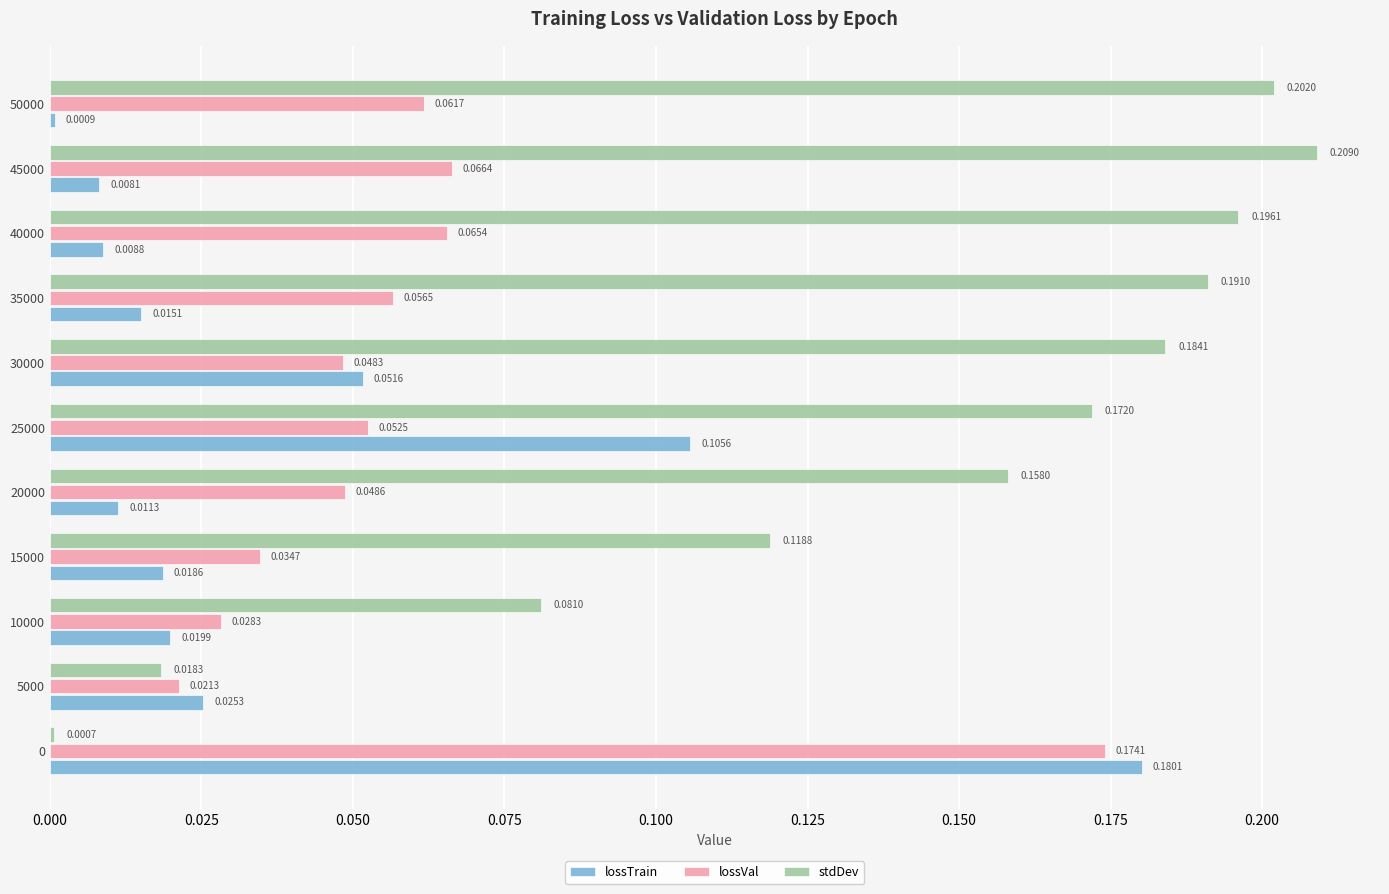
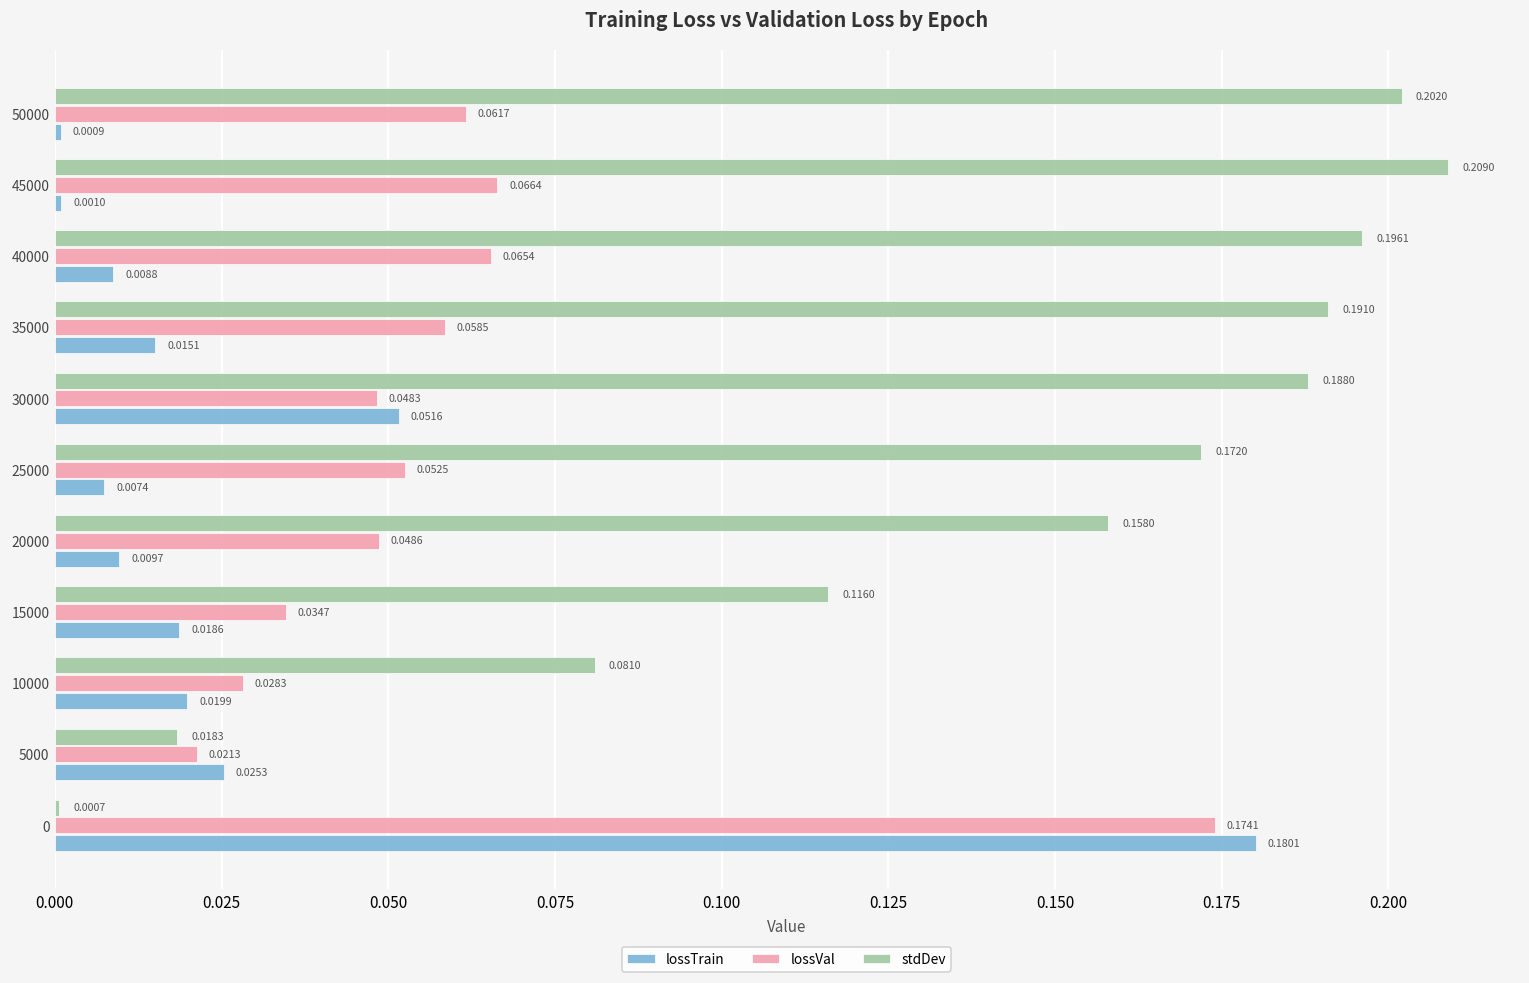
  {
    "lossTrain": {
      "50000": 0.0009,
-     "45000": 0.0081,
+     "45000": 0.0010,
      "40000": 0.0088,
      "35000": 0.0151,
      "30000": 0.0516,
-     "25000": 0.1056,
-     "20000": 0.0113,
+     "25000": 0.0074,
+     "20000": 0.0097,
      "15000": 0.0186,
      "10000": 0.0199,
      "5000": 0.0253,
      "0": 0.1801
    },
    "lossVal": {
      "50000": 0.0617,
      "45000": 0.0664,
      "40000": 0.0654,
-     "35000": 0.0565,
+     "35000": 0.0585,
      "30000": 0.0483,
      "25000": 0.0525,
      "20000": 0.0486,
      "15000": 0.0347,
      "10000": 0.0283,
      "5000": 0.0213,
      "0": 0.1741
    },
    "stdDev": {
      "50000": 0.2020,
      "45000": 0.2090,
      "40000": 0.1961,
      "35000": 0.1910,
-     "30000": 0.1841,
+     "30000": 0.1880,
      "25000": 0.1720,
      "20000": 0.1580,
-     "15000": 0.1188,
+     "15000": 0.1160,
      "10000": 0.0810,
      "5000": 0.0183,
      "0": 0.0007
    }
  }
